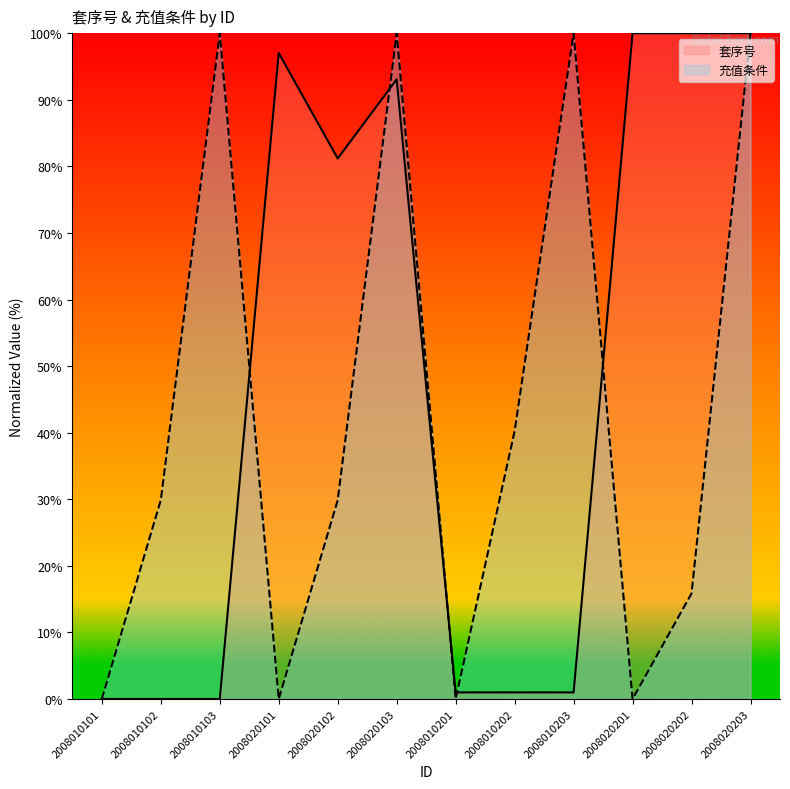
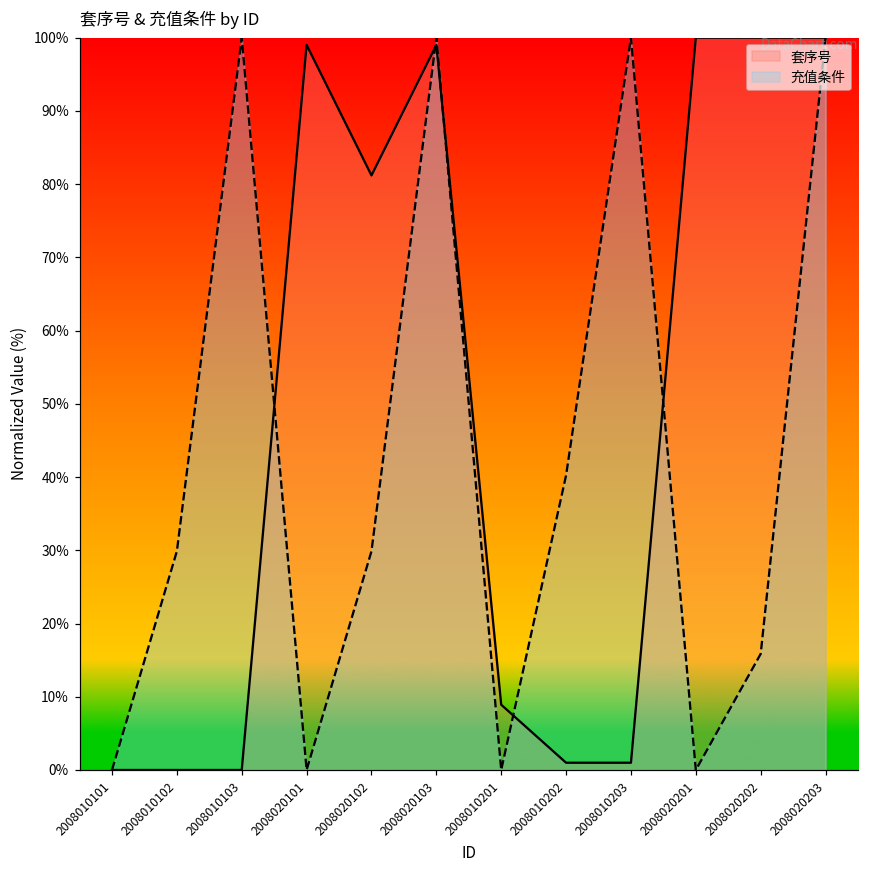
  {
    "套序号": {
      "2008010102": "0%",
      "2008010103": "0%",
-     "2008020101": "97%",
+     "2008020101": "99%",
      "2008020102": "81%",
-     "2008020103": "93%",
-     "2008010201": "1%",
+     "2008020103": "99%",
+     "2008010201": "9%",
      "2008010202": "1%",
      "2008010203": "1%",
      "2008020201": "100%",
      "2008020202": "100%"
    },
    "充值条件": {
      "2008010102": "30%",
      "2008010103": "100%",
      "2008020101": "0%",
      "2008020102": "30%",
      "2008020103": "100%",
      "2008010201": "0%",
      "2008010202": "40%",
      "2008010203": "100%",
      "2008020201": "0%",
      "2008020202": "16%"
    }
  }
